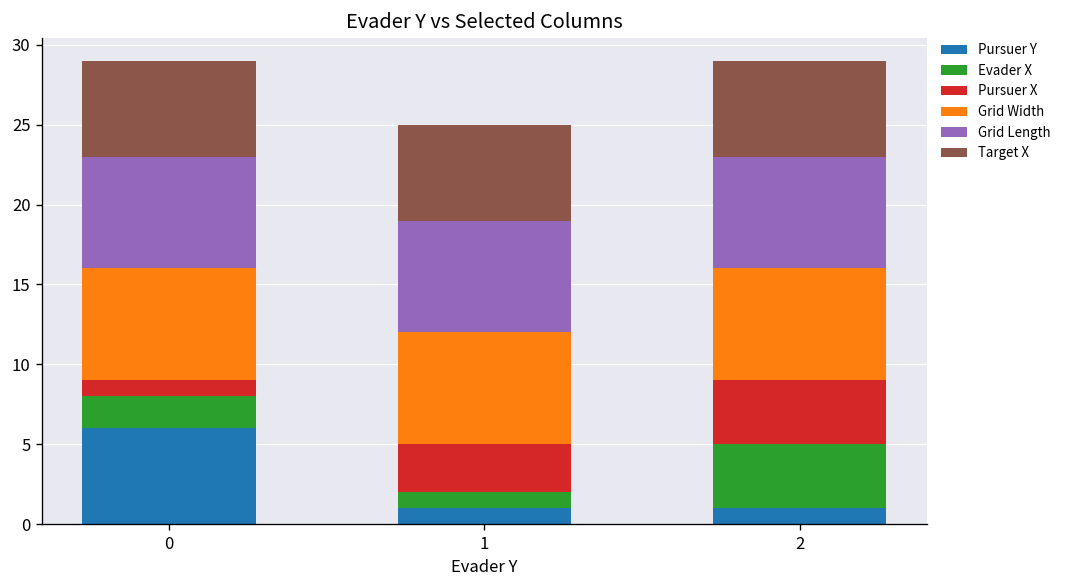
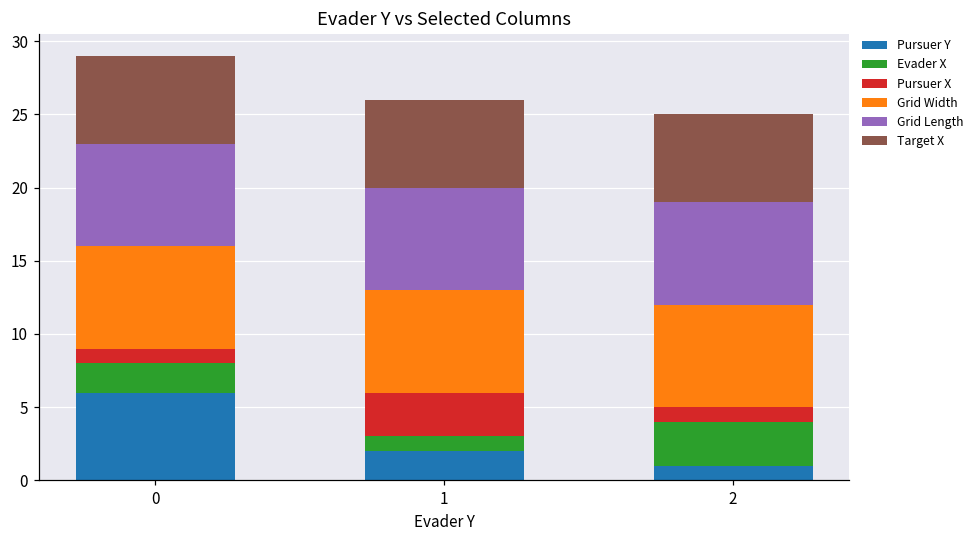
  {
    "Pursuer Y": {
      "0": 6,
-     "1": 1,
+     "1": 2,
      "2": 1
    },
    "Evader X": {
      "0": 2,
      "1": 1,
-     "2": 4
+     "2": 3
    },
    "Pursuer X": {
      "0": 1,
      "1": 3,
-     "2": 4
+     "2": 1
    },
    "Grid Width": {
      "0": 7,
      "1": 7,
      "2": 7
    },
    "Grid Length": {
      "0": 7,
      "1": 7,
      "2": 7
    },
    "Target X": {
      "0": 6,
      "1": 6,
      "2": 6
    }
  }
